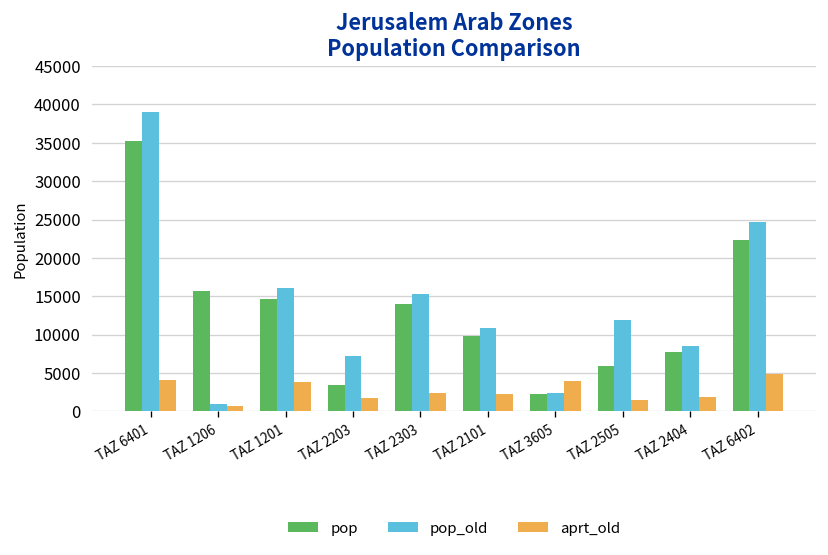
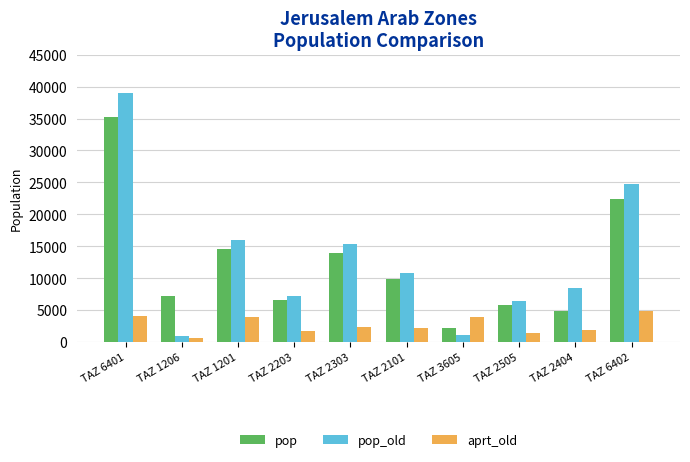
  {
    "pop": {
      "TAZ 6401": 35000,
-     "TAZ 1206": 16000,
+     "TAZ 1206": 7000,
      "TAZ 1201": 15000,
-     "TAZ 2203": 3000,
+     "TAZ 2203": 7000,
      "TAZ 2303": 14000,
      "TAZ 2101": 10000,
      "TAZ 3605": 2000,
      "TAZ 2505": 6000,
-     "TAZ 2404": 8000,
+     "TAZ 2404": 5000,
      "TAZ 6402": 22000
    },
    "pop_old": {
      "TAZ 6401": 39000,
      "TAZ 1206": 1000,
      "TAZ 1201": 16000,
      "TAZ 2203": 7000,
      "TAZ 2303": 15000,
      "TAZ 2101": 11000,
-     "TAZ 3605": 2000,
-     "TAZ 2505": 12000,
+     "TAZ 3605": 1000,
+     "TAZ 2505": 7000,
      "TAZ 2404": 9000,
      "TAZ 6402": 25000
    },
    "aprt_old": {
      "TAZ 6401": 4000,
      "TAZ 1206": 1000,
      "TAZ 1201": 4000,
      "TAZ 2203": 2000,
      "TAZ 2303": 2000,
      "TAZ 2101": 2000,
      "TAZ 3605": 4000,
      "TAZ 2505": 1000,
      "TAZ 2404": 2000,
      "TAZ 6402": 5000
    }
  }
